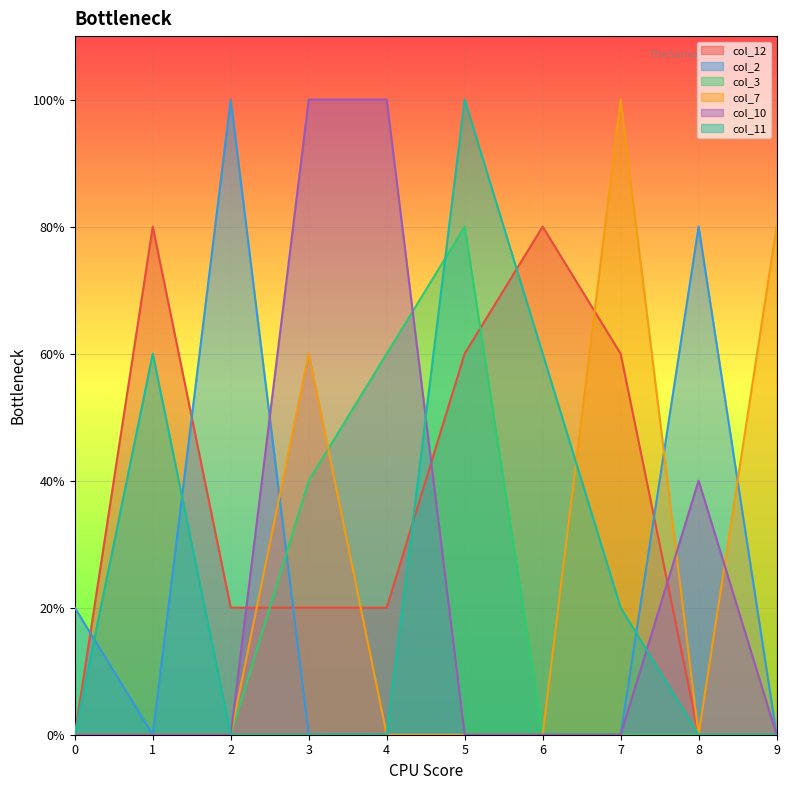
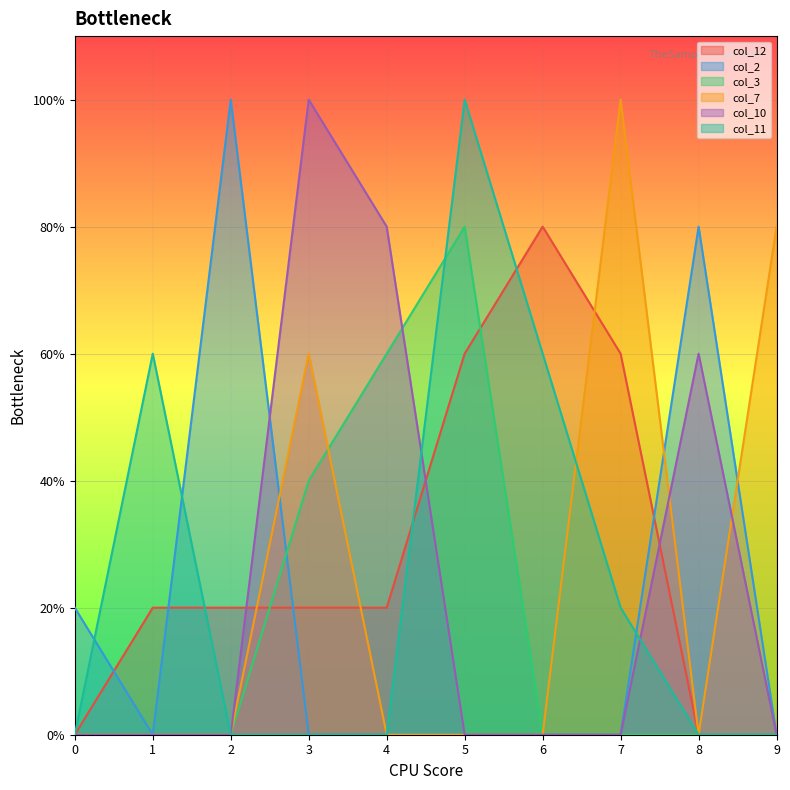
  {
    "col_12": {
-     "1": "80%",
+     "1": "20%",
      "2": "20%",
      "3": "20%",
      "4": "20%",
      "5": "60%",
      "6": "80%",
      "7": "60%"
    },
    "col_7": {
      "3": "60%",
      "7": "100%",
      "9": "80%"
    },
    "col_10": {
      "3": "100%",
-     "4": "100%",
-     "8": "40%"
+     "4": "80%",
+     "8": "60%"
    }
  }
